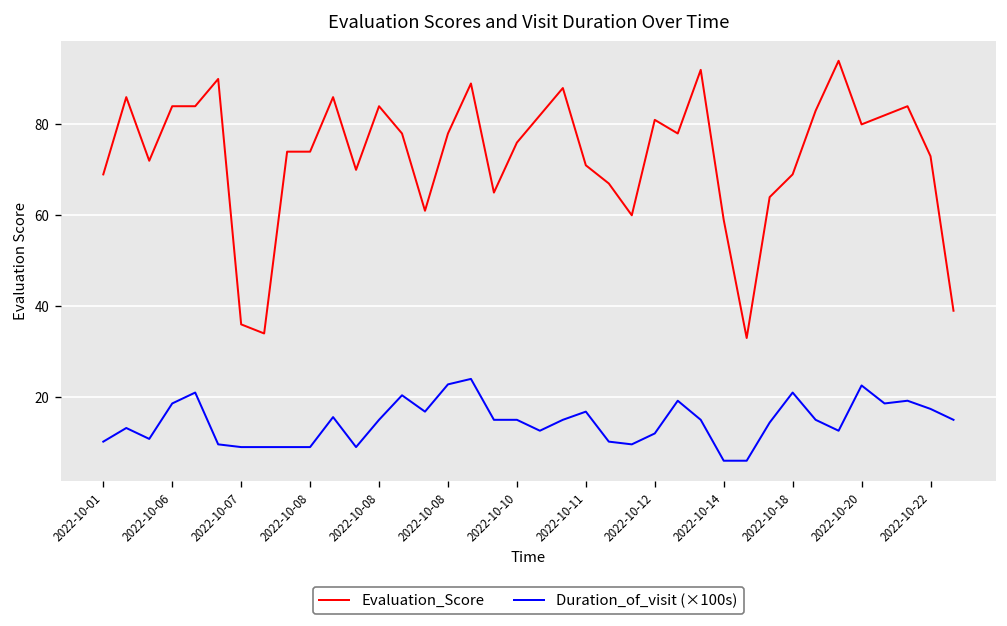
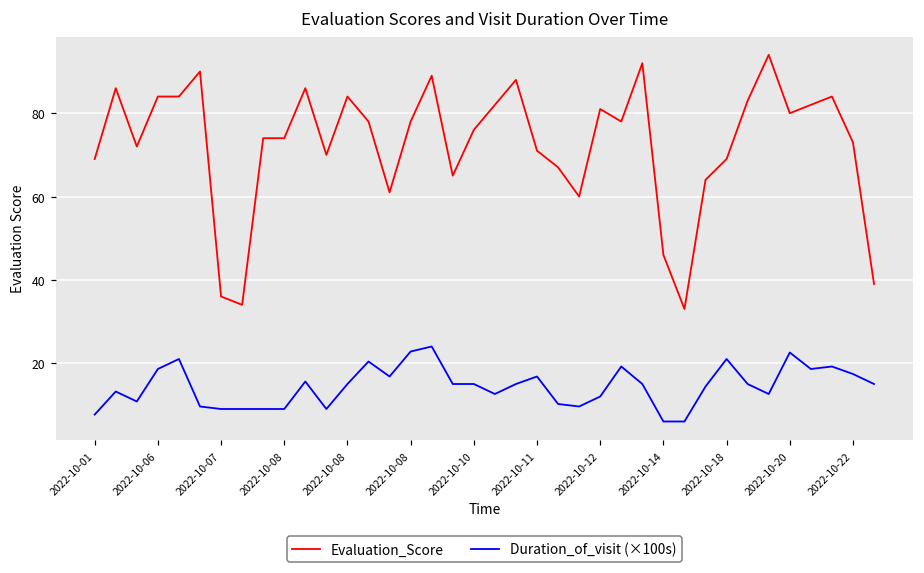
  {
    "Evaluation_Score": {
      "2022-10-01": 69,
-     "2022-10-14": 59,
+     "2022-10-14": 46,
      "2022-10-20": 80
    },
    "Duration_of_visit (×100s)": {
-     "2022-10-01": 10,
+     "2022-10-01": 8,
      "2022-10-14": 6,
      "2022-10-20": 23
    }
  }
